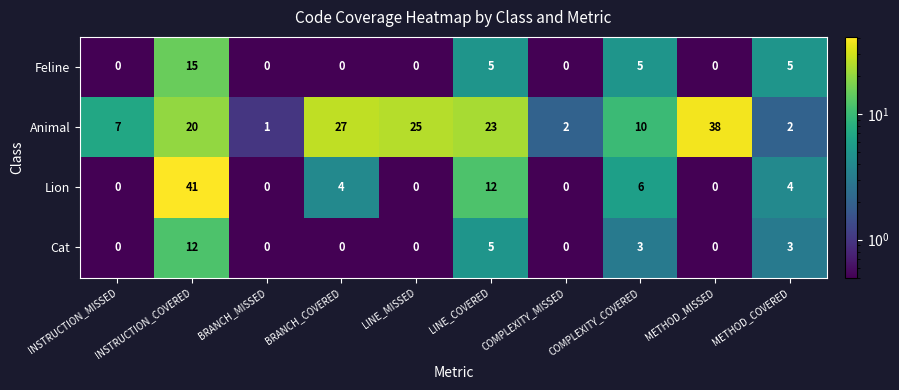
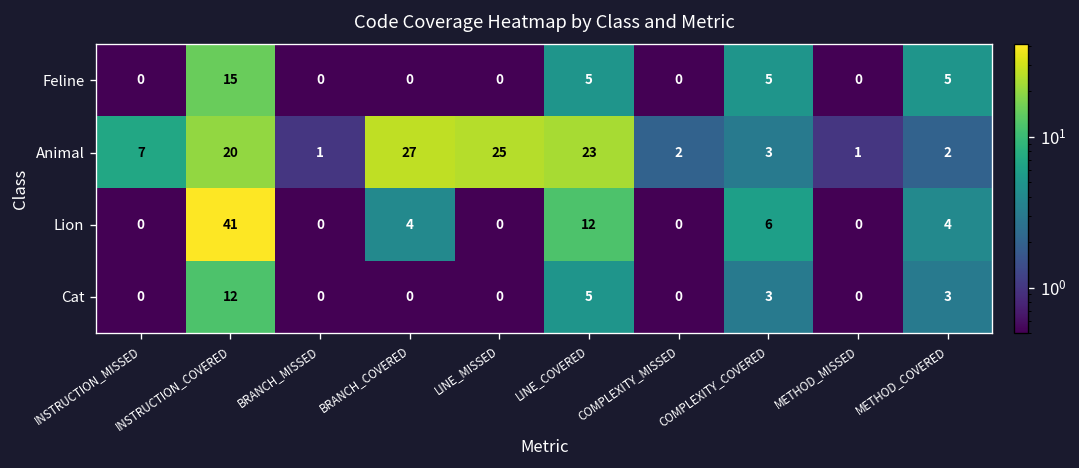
  {
    "Feline": {
      "INSTRUCTION_MISSED": 0,
      "INSTRUCTION_COVERED": 15,
      "BRANCH_MISSED": 0,
      "BRANCH_COVERED": 0,
      "LINE_MISSED": 0,
      "LINE_COVERED": 5,
      "COMPLEXITY_MISSED": 0,
      "COMPLEXITY_COVERED": 5,
      "METHOD_MISSED": 0,
      "METHOD_COVERED": 5
    },
    "Animal": {
      "INSTRUCTION_MISSED": 7,
      "INSTRUCTION_COVERED": 20,
      "BRANCH_MISSED": 1,
      "BRANCH_COVERED": 27,
      "LINE_MISSED": 25,
      "LINE_COVERED": 23,
      "COMPLEXITY_MISSED": 2,
-     "COMPLEXITY_COVERED": 10,
-     "METHOD_MISSED": 38,
+     "COMPLEXITY_COVERED": 3,
+     "METHOD_MISSED": 1,
      "METHOD_COVERED": 2
    },
    "Lion": {
      "INSTRUCTION_MISSED": 0,
      "INSTRUCTION_COVERED": 41,
      "BRANCH_MISSED": 0,
      "BRANCH_COVERED": 4,
      "LINE_MISSED": 0,
      "LINE_COVERED": 12,
      "COMPLEXITY_MISSED": 0,
      "COMPLEXITY_COVERED": 6,
      "METHOD_MISSED": 0,
      "METHOD_COVERED": 4
    },
    "Cat": {
      "INSTRUCTION_MISSED": 0,
      "INSTRUCTION_COVERED": 12,
      "BRANCH_MISSED": 0,
      "BRANCH_COVERED": 0,
      "LINE_MISSED": 0,
      "LINE_COVERED": 5,
      "COMPLEXITY_MISSED": 0,
      "COMPLEXITY_COVERED": 3,
      "METHOD_MISSED": 0,
      "METHOD_COVERED": 3
    }
  }
